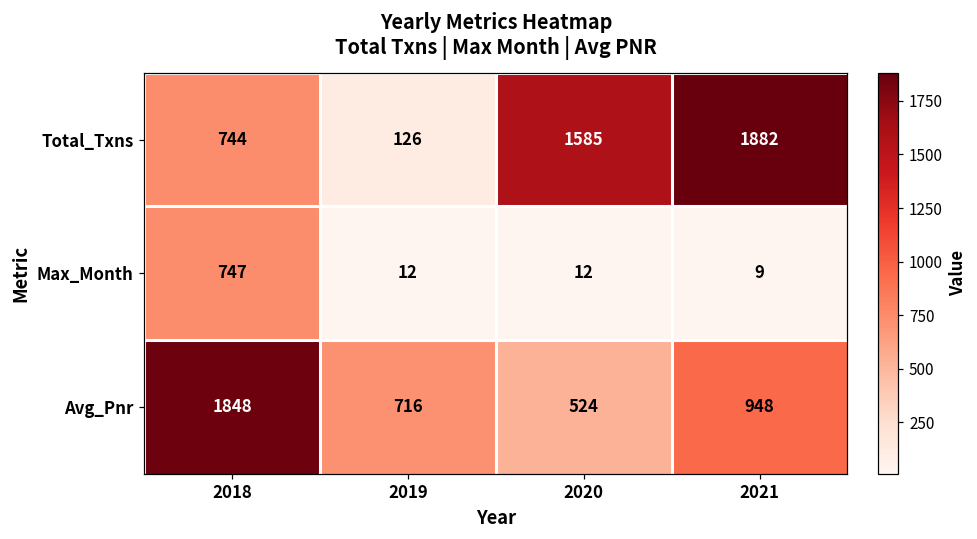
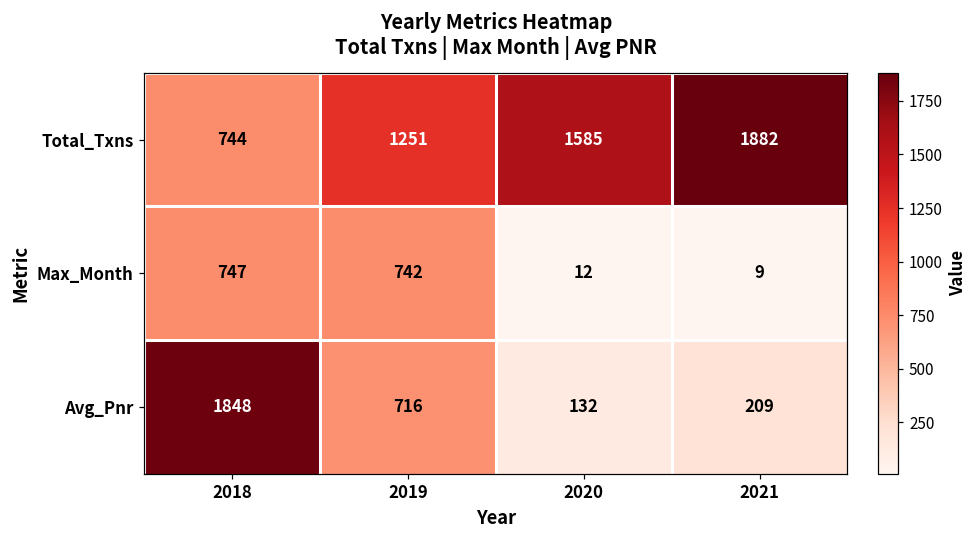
  {
    "Total_Txns": {
      "2018": 744,
-     "2019": 126,
+     "2019": 1251,
      "2020": 1585,
      "2021": 1882
    },
    "Max_Month": {
      "2018": 747,
-     "2019": 12,
+     "2019": 742,
      "2020": 12,
      "2021": 9
    },
    "Avg_Pnr": {
      "2018": 1848,
      "2019": 716,
-     "2020": 524,
-     "2021": 948
+     "2020": 132,
+     "2021": 209
    }
  }
